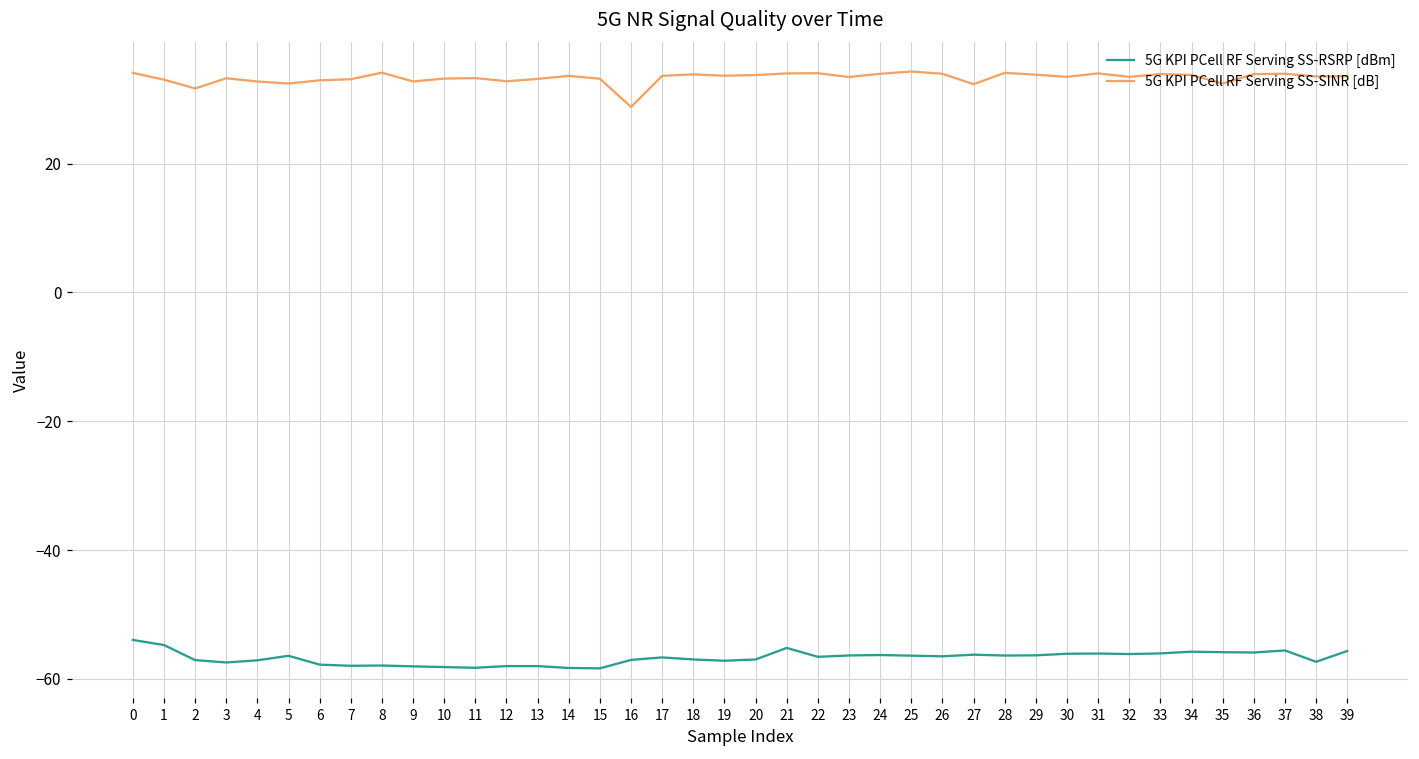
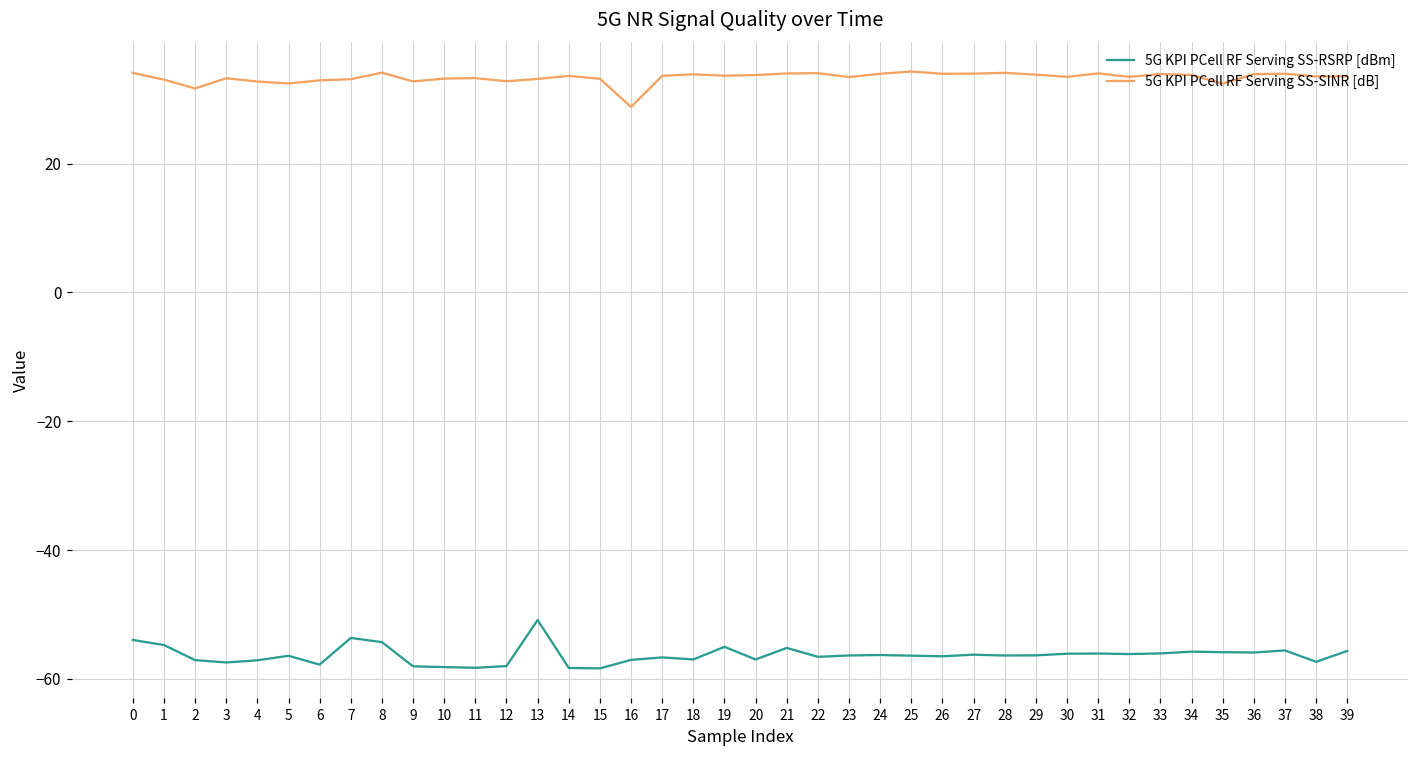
  {
    "5G KPI PCell RF Serving SS-RSRP [dBm]": {
      "0": -54,
      "1": -55,
      "2": -57,
      "3": -57,
      "4": -57,
      "5": -56,
      "6": -58,
-     "7": -58,
-     "8": -58,
+     "7": -54,
+     "8": -54,
      "9": -58,
      "10": -58,
      "11": -58,
      "12": -58,
-     "13": -58,
+     "13": -51,
      "14": -58,
      "15": -58,
      "16": -57,
      "17": -57,
      "18": -57,
-     "19": -57,
+     "19": -55,
      "20": -57,
      "21": -55,
      "22": -57,
      "23": -56,
      "24": -56,
      "25": -56,
      "26": -56,
      "27": -56,
      "28": -56,
      "29": -56,
      "30": -56,
      "31": -56,
      "32": -56,
      "33": -56,
      "34": -56,
      "35": -56,
      "36": -56,
      "37": -56,
      "38": -57,
      "39": -56
    },
    "5G KPI PCell RF Serving SS-SINR [dB]": {
      "0": 34,
      "1": 33,
      "2": 32,
      "3": 33,
      "4": 33,
      "5": 32,
      "6": 33,
      "7": 33,
      "8": 34,
      "9": 33,
      "10": 33,
      "11": 33,
      "12": 33,
      "13": 33,
      "14": 34,
      "15": 33,
      "16": 29,
      "17": 34,
      "18": 34,
      "19": 34,
      "20": 34,
      "21": 34,
      "22": 34,
      "23": 33,
      "24": 34,
      "25": 34,
      "26": 34,
-     "27": 32,
+     "27": 34,
      "28": 34,
      "29": 34,
      "30": 33,
      "31": 34,
      "32": 33,
      "33": 34,
      "34": 34,
      "35": 32,
      "36": 34,
      "37": 34,
      "38": 34,
      "39": 34
    }
  }
